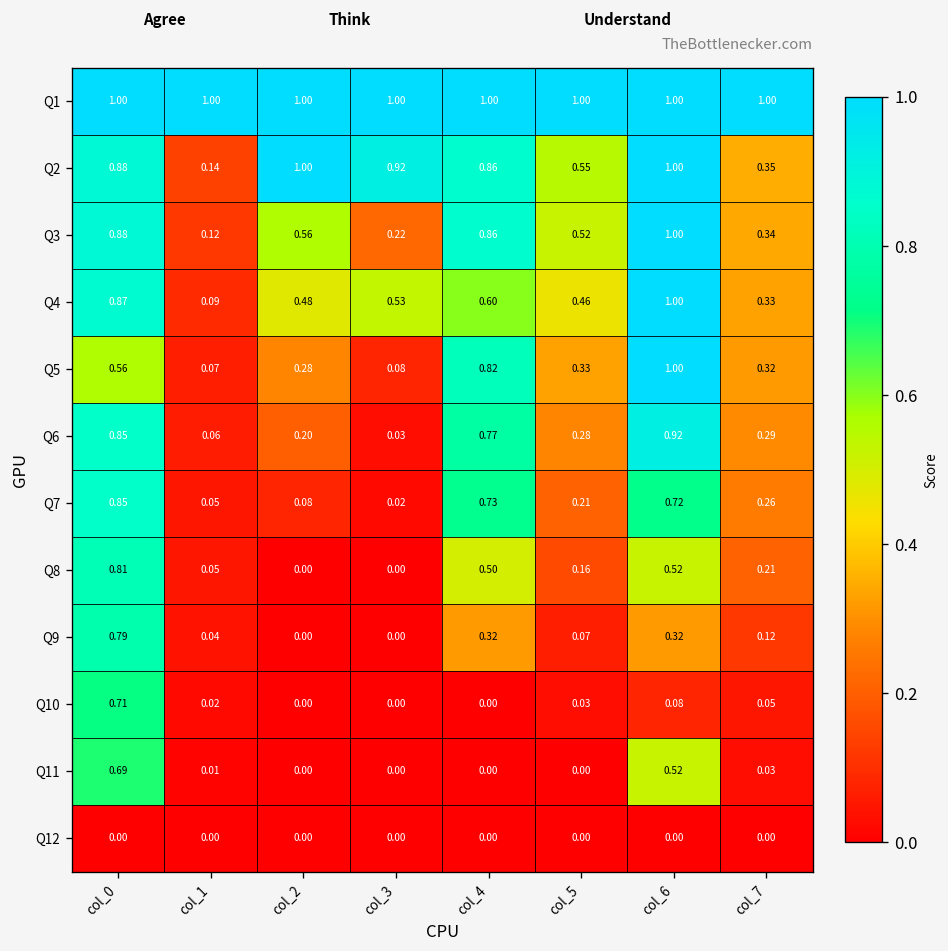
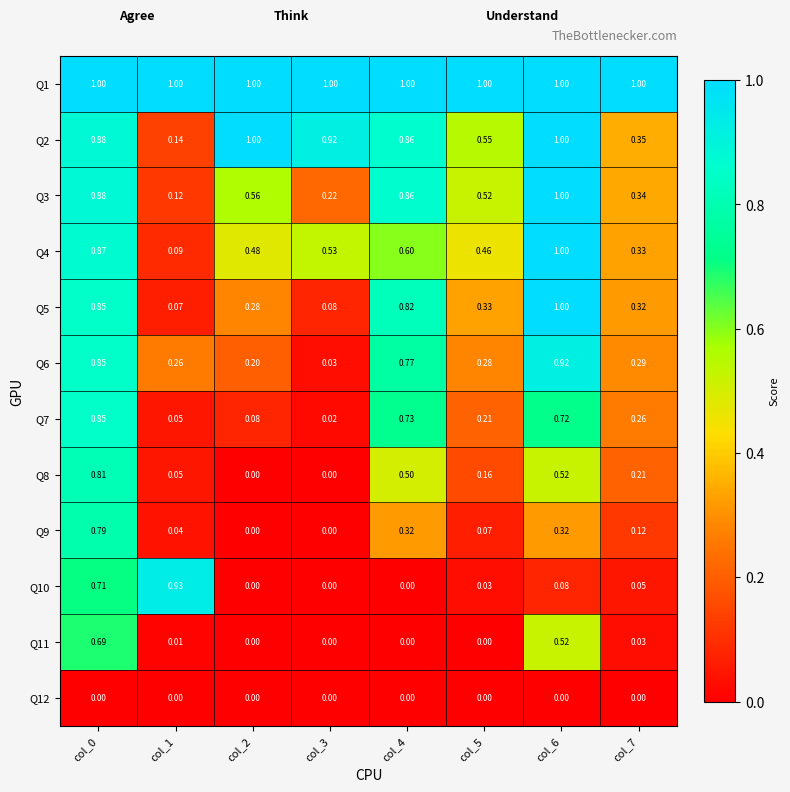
  {
    "Q1": {
      "col_0": 1.00,
      "col_1": 1.00,
      "col_2": 1.00,
      "col_3": 1.00,
      "col_4": 1.00,
      "col_5": 1.00,
      "col_6": 1.00,
      "col_7": 1.00
    },
    "Q2": {
      "col_0": 0.88,
      "col_1": 0.14,
      "col_2": 1.00,
      "col_3": 0.92,
      "col_4": 0.86,
      "col_5": 0.55,
      "col_6": 1.00,
      "col_7": 0.35
    },
    "Q3": {
      "col_0": 0.88,
      "col_1": 0.12,
      "col_2": 0.56,
      "col_3": 0.22,
      "col_4": 0.86,
      "col_5": 0.52,
      "col_6": 1.00,
      "col_7": 0.34
    },
    "Q4": {
      "col_0": 0.87,
      "col_1": 0.09,
      "col_2": 0.48,
      "col_3": 0.53,
      "col_4": 0.60,
      "col_5": 0.46,
      "col_6": 1.00,
      "col_7": 0.33
    },
    "Q5": {
-     "col_0": 0.56,
+     "col_0": 0.85,
      "col_1": 0.07,
      "col_2": 0.28,
      "col_3": 0.08,
      "col_4": 0.82,
      "col_5": 0.33,
      "col_6": 1.00,
      "col_7": 0.32
    },
    "Q6": {
      "col_0": 0.85,
-     "col_1": 0.06,
+     "col_1": 0.26,
      "col_2": 0.20,
      "col_3": 0.03,
      "col_4": 0.77,
      "col_5": 0.28,
      "col_6": 0.92,
      "col_7": 0.29
    },
    "Q7": {
      "col_0": 0.85,
      "col_1": 0.05,
      "col_2": 0.08,
      "col_3": 0.02,
      "col_4": 0.73,
      "col_5": 0.21,
      "col_6": 0.72,
      "col_7": 0.26
    },
    "Q8": {
      "col_0": 0.81,
      "col_1": 0.05,
      "col_2": 0.00,
      "col_3": 0.00,
      "col_4": 0.50,
      "col_5": 0.16,
      "col_6": 0.52,
      "col_7": 0.21
    },
    "Q9": {
      "col_0": 0.79,
      "col_1": 0.04,
      "col_2": 0.00,
      "col_3": 0.00,
      "col_4": 0.32,
      "col_5": 0.07,
      "col_6": 0.32,
      "col_7": 0.12
    },
    "Q10": {
      "col_0": 0.71,
-     "col_1": 0.02,
+     "col_1": 0.93,
      "col_2": 0.00,
      "col_3": 0.00,
      "col_4": 0.00,
      "col_5": 0.03,
      "col_6": 0.08,
      "col_7": 0.05
    },
    "Q11": {
      "col_0": 0.69,
      "col_1": 0.01,
      "col_2": 0.00,
      "col_3": 0.00,
      "col_4": 0.00,
      "col_5": 0.00,
      "col_6": 0.52,
      "col_7": 0.03
    },
    "Q12": {
      "col_0": 0.00,
      "col_1": 0.00,
      "col_2": 0.00,
      "col_3": 0.00,
      "col_4": 0.00,
      "col_5": 0.00,
      "col_6": 0.00,
      "col_7": 0.00
    }
  }
